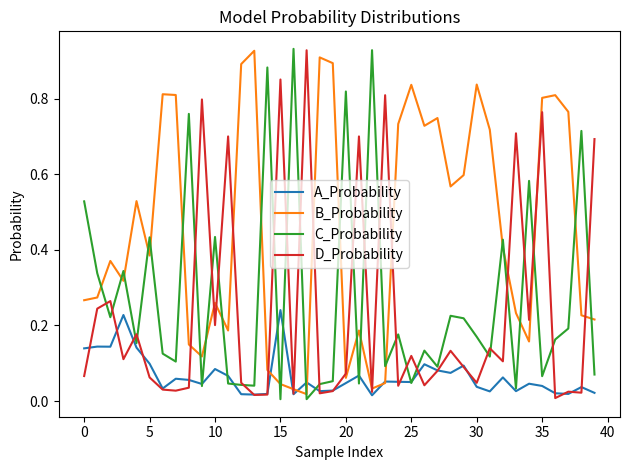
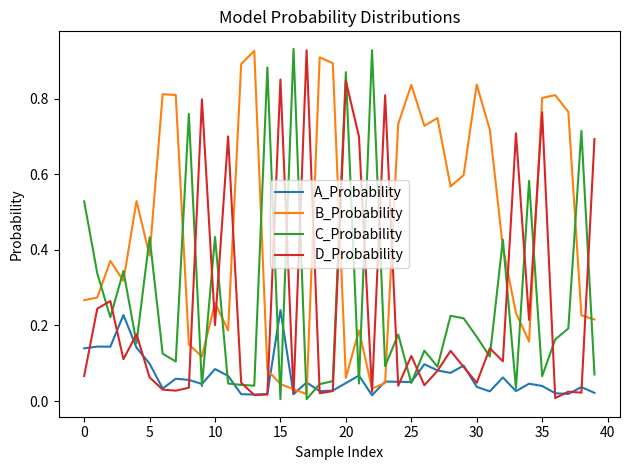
  {
    "A_Probability": {
      "0": 0.14,
      "5": 0.10,
      "10": 0.08,
      "15": 0.24,
      "20": 0.05,
      "30": 0.04,
      "35": 0.04
    },
    "B_Probability": {
      "0": 0.27,
      "5": 0.38,
      "10": 0.26,
      "15": 0.04,
      "20": 0.06,
      "25": 0.84,
      "30": 0.84,
      "35": 0.80
    },
    "C_Probability": {
      "0": 0.53,
      "5": 0.43,
      "10": 0.43,
      "15": 0.00,
-     "20": 0.82,
+     "20": 0.87,
      "30": 0.17,
      "35": 0.07
    },
    "D_Probability": {
      "0": 0.07,
      "5": 0.06,
      "10": 0.20,
      "15": 0.85,
-     "20": 0.07,
+     "20": 0.85,
      "25": 0.12,
      "30": 0.05,
      "35": 0.76
    }
  }
